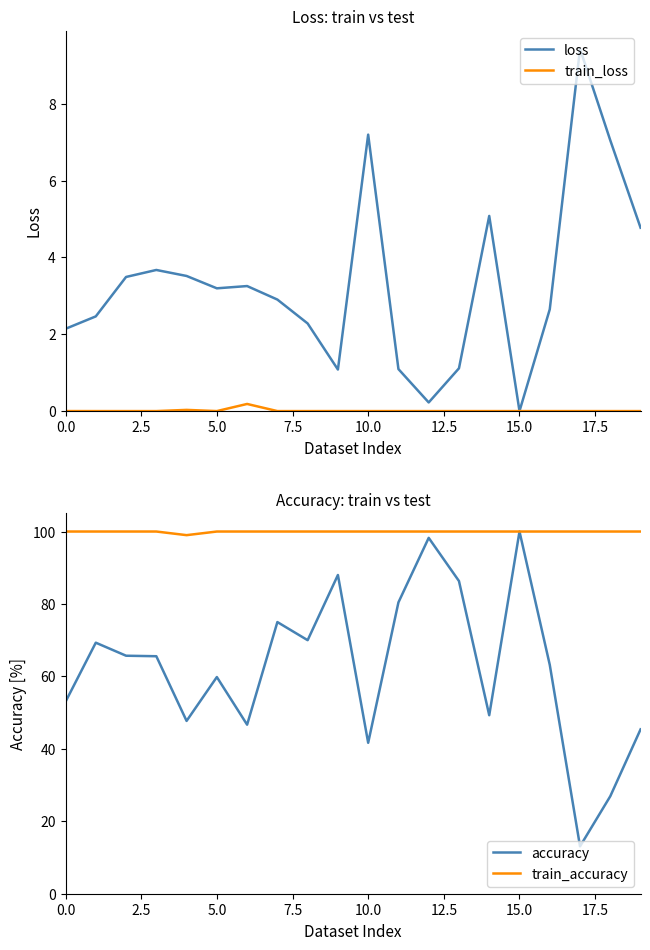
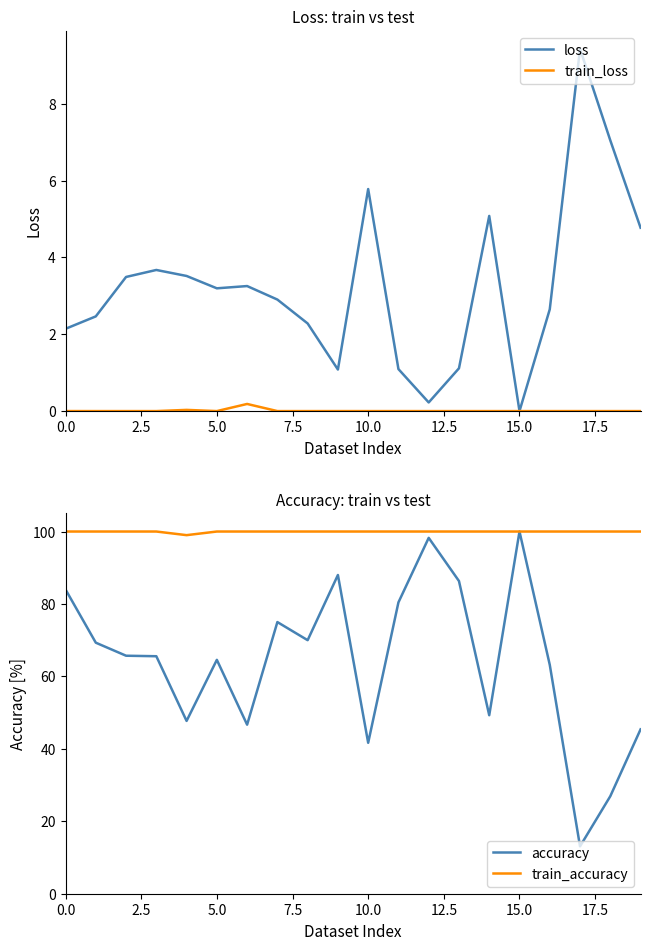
  {
    "Loss: train vs test": {
      "loss": {
        "0.0": 2.1,
        "5.0": 3.2,
-       "10.0": 7.2
+       "10.0": 5.8
      },
      "train_loss": {
        "0.0": 0.0,
        "5.0": 0.0,
        "10.0": 0.0
      }
    },
    "Accuracy: train vs test": {
      "accuracy": {
-       "0.0": 53,
-       "5.0": 60,
+       "0.0": 84,
+       "5.0": 65,
        "10.0": 42
      },
      "train_accuracy": {
        "0.0": 100,
        "5.0": 100,
        "10.0": 100
      }
    }
  }
